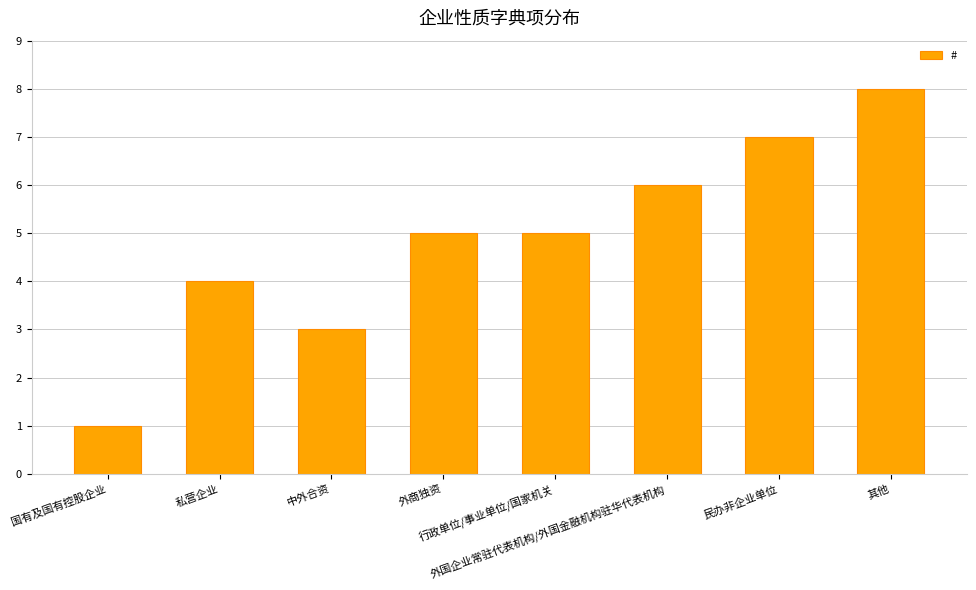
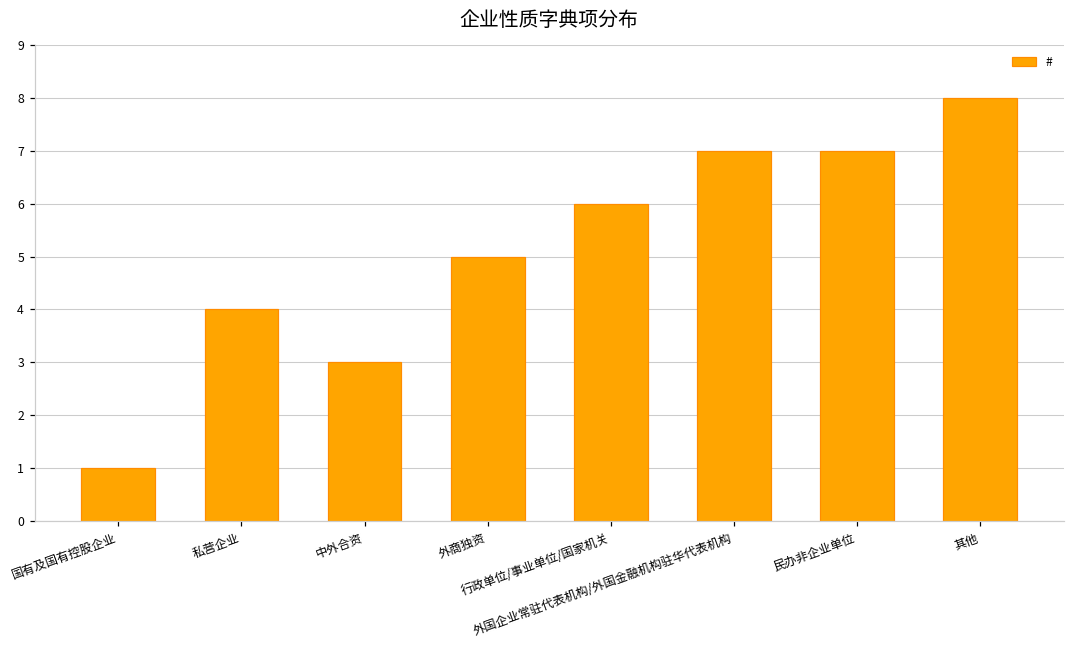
  {
    "国有及国有控股企业": 1,
    "私营企业": 4,
    "中外合资": 3,
    "外商独资": 5,
-   "行政单位/事业单位/国家机关": 5,
-   "外国企业常驻代表机构/外国金融机构驻华代表机构": 6,
+   "行政单位/事业单位/国家机关": 6,
+   "外国企业常驻代表机构/外国金融机构驻华代表机构": 7,
    "民办非企业单位": 7,
    "其他": 8
  }
